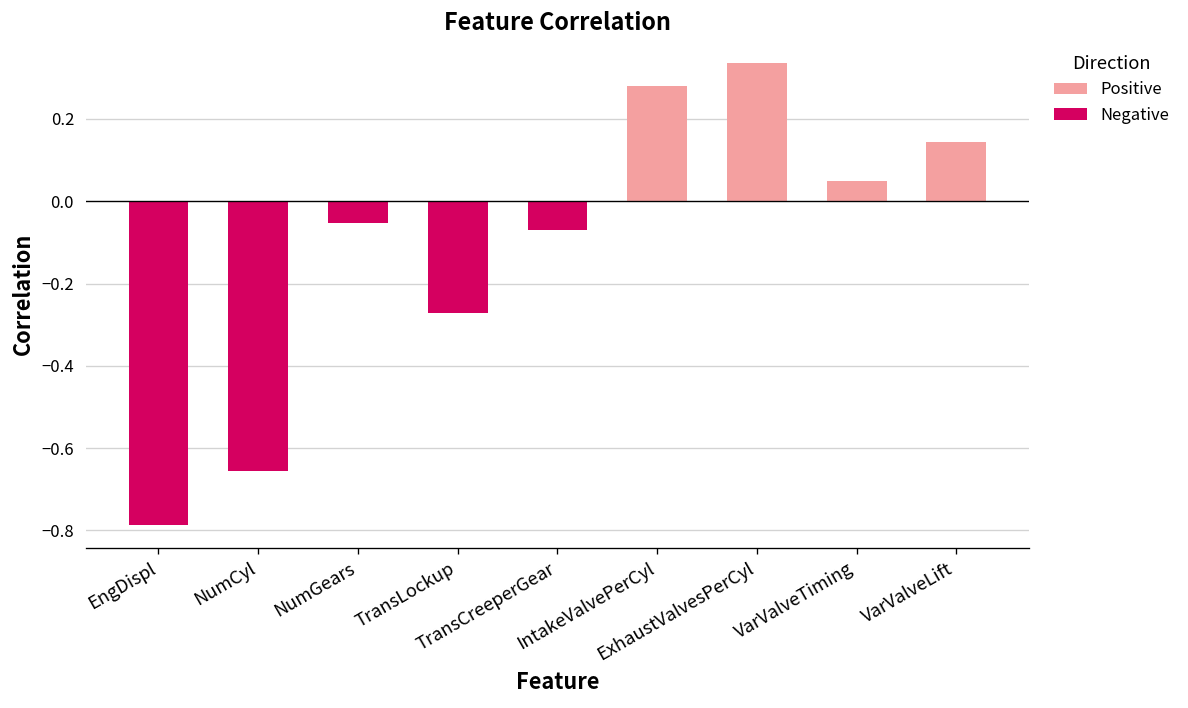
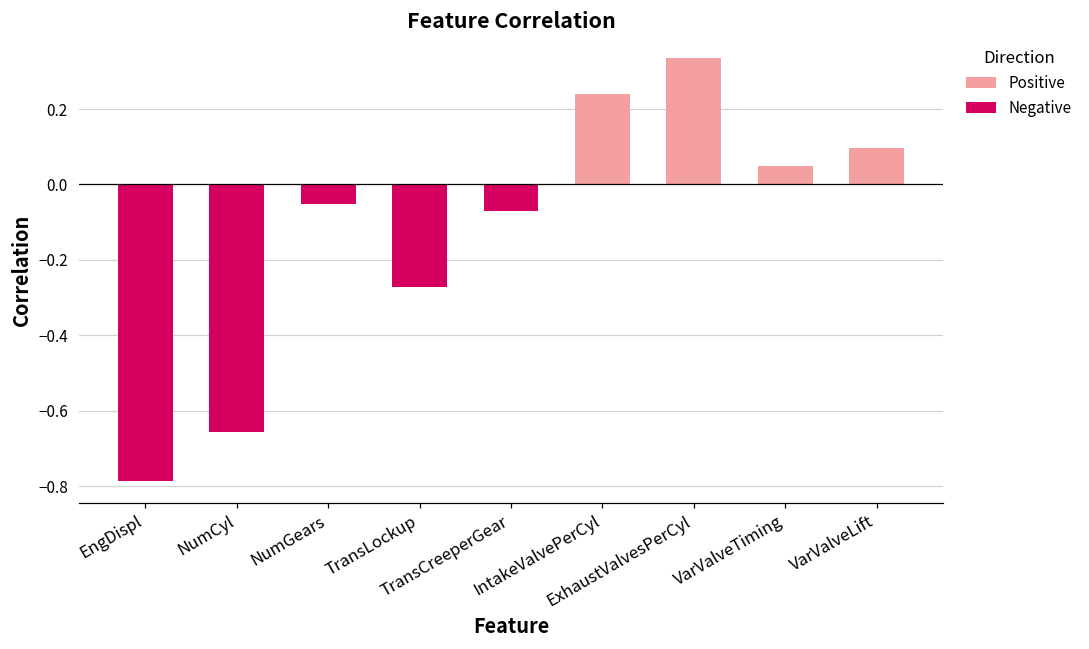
  {
    "EngDispl": -0.79,
    "NumCyl": -0.66,
    "NumGears": -0.05,
    "TransLockup": -0.27,
    "TransCreeperGear": -0.07,
-   "IntakeValvePerCyl": 0.28,
+   "IntakeValvePerCyl": 0.24,
    "ExhaustValvesPerCyl": 0.34,
    "VarValveTiming": 0.05,
-   "VarValveLift": 0.14
+   "VarValveLift": 0.10
  }
